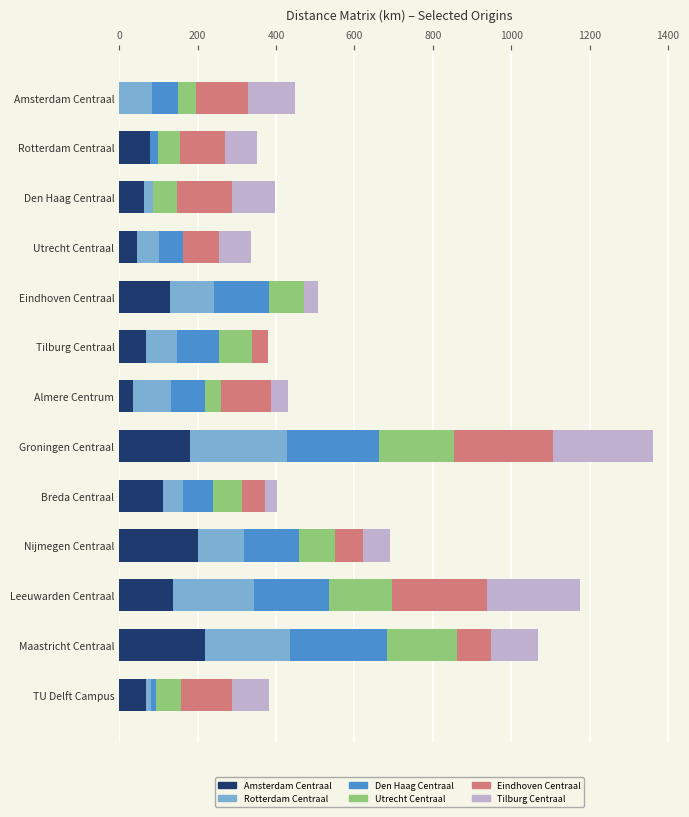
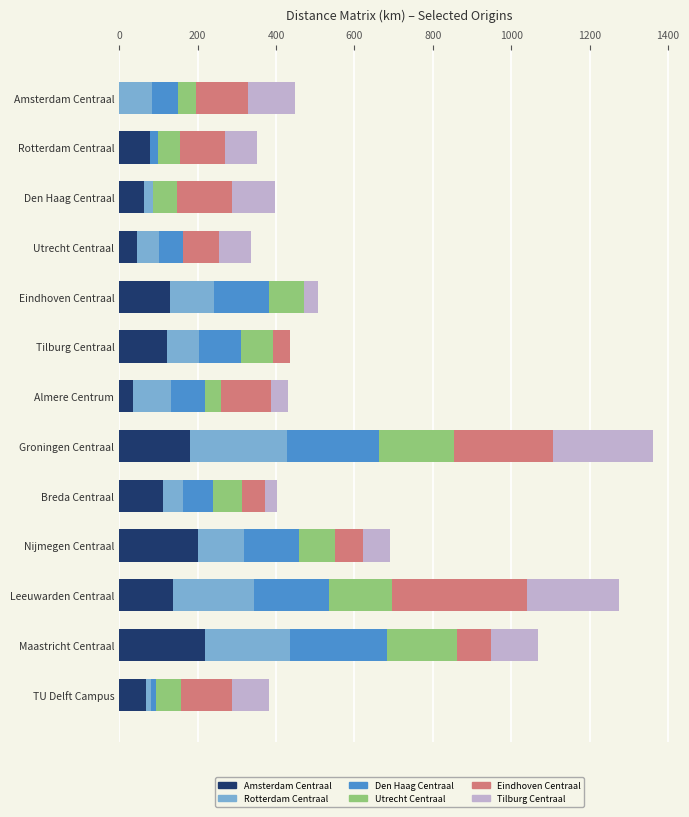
  {
    "Amsterdam Centraal": {
      "Amsterdam Centraal": 0,
      "Rotterdam Centraal": 80,
      "Den Haag Centraal": 60,
      "Utrecht Centraal": 50,
      "Eindhoven Centraal": 130,
-     "Tilburg Centraal": 70,
+     "Tilburg Centraal": 120,
      "Almere Centrum": 30,
      "Groningen Centraal": 180,
      "Breda Centraal": 110,
      "Nijmegen Centraal": 200,
      "Leeuwarden Centraal": 140,
      "Maastricht Centraal": 220,
      "TU Delft Campus": 70
    },
    "Utrecht Centraal": {
      "Amsterdam Centraal": 50,
      "Rotterdam Centraal": 60,
      "Den Haag Centraal": 60,
      "Utrecht Centraal": 0,
      "Eindhoven Centraal": 90,
      "Tilburg Centraal": 80,
      "Almere Centrum": 40,
      "Groningen Centraal": 190,
      "Breda Centraal": 70,
      "Nijmegen Centraal": 90,
      "Leeuwarden Centraal": 160,
      "Maastricht Centraal": 180,
      "TU Delft Campus": 70
    },
    "Eindhoven Centraal": {
      "Amsterdam Centraal": 130,
      "Rotterdam Centraal": 110,
      "Den Haag Centraal": 140,
      "Utrecht Centraal": 90,
      "Eindhoven Centraal": 0,
      "Tilburg Centraal": 40,
      "Almere Centrum": 130,
      "Groningen Centraal": 250,
      "Breda Centraal": 60,
      "Nijmegen Centraal": 70,
-     "Leeuwarden Centraal": 240,
+     "Leeuwarden Centraal": 340,
      "Maastricht Centraal": 90,
      "TU Delft Campus": 130
    },
    "Tilburg Centraal": {
      "Amsterdam Centraal": 120,
      "Rotterdam Centraal": 80,
      "Den Haag Centraal": 110,
      "Utrecht Centraal": 80,
      "Eindhoven Centraal": 30,
      "Tilburg Centraal": 0,
      "Almere Centrum": 40,
      "Groningen Centraal": 250,
      "Breda Centraal": 30,
      "Nijmegen Centraal": 70,
      "Leeuwarden Centraal": 240,
      "Maastricht Centraal": 120,
      "TU Delft Campus": 100
    }
  }
